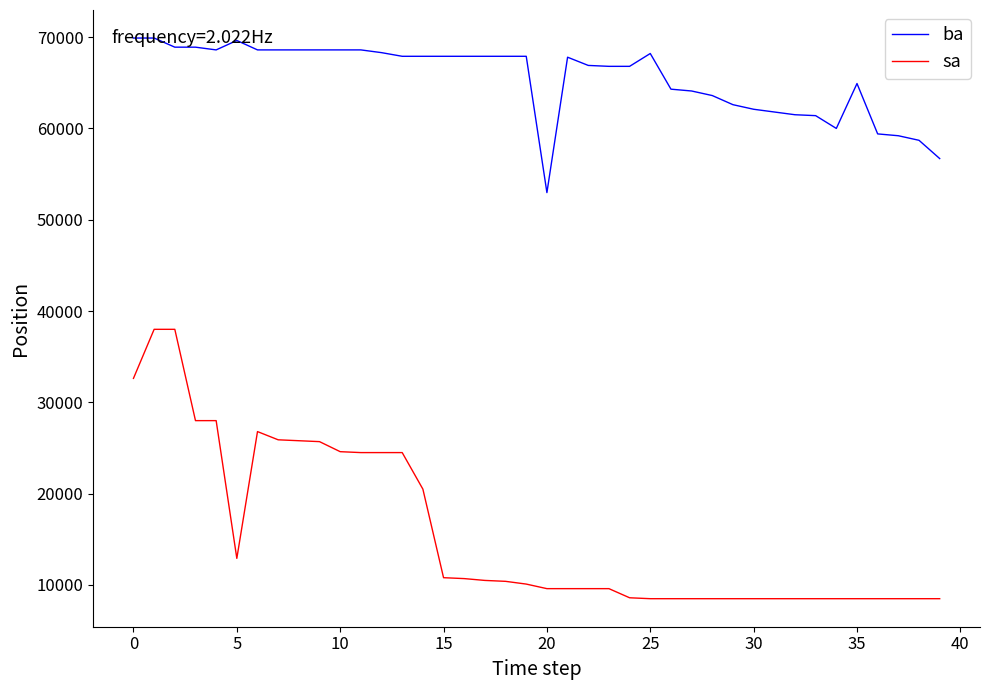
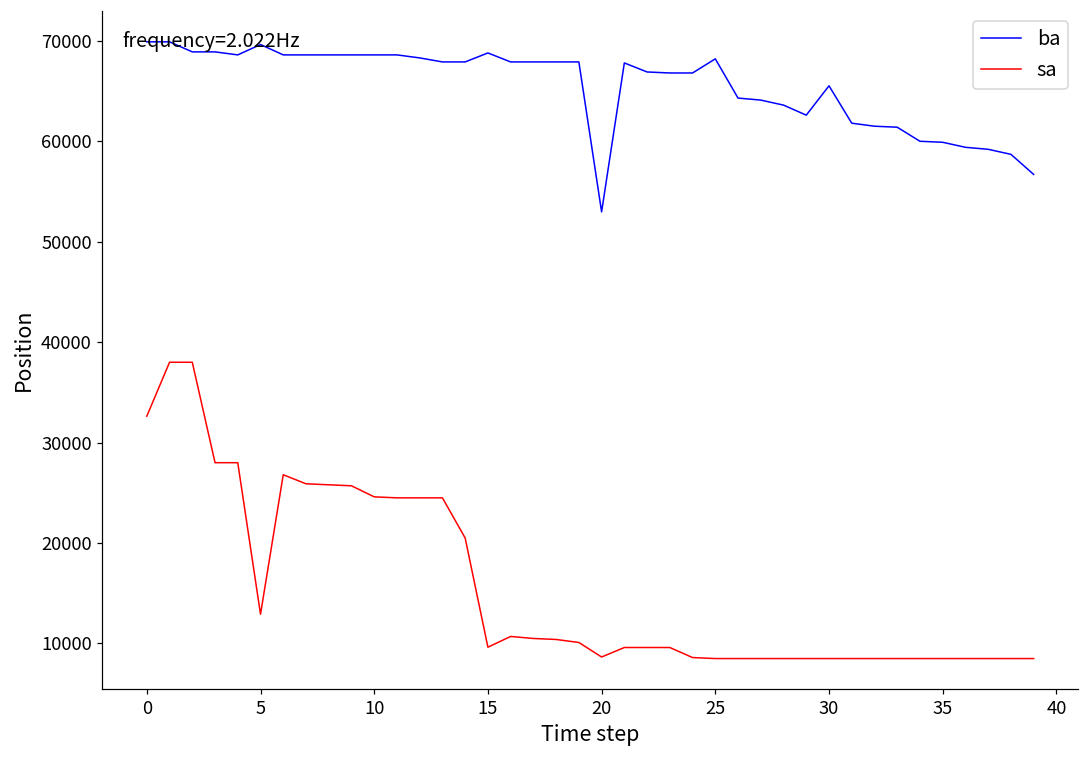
  {
    "ba": {
      "10": 69000,
-     "15": 68000,
+     "15": 69000,
      "20": 53000,
      "25": 68000,
-     "30": 62000,
-     "35": 65000
+     "30": 66000,
+     "35": 60000
    },
    "sa": {
      "0": 33000,
      "5": 13000,
      "10": 25000,
-     "15": 11000,
-     "20": 10000,
+     "15": 10000,
+     "20": 9000,
      "25": 9000,
      "30": 9000,
      "35": 9000
    }
  }
